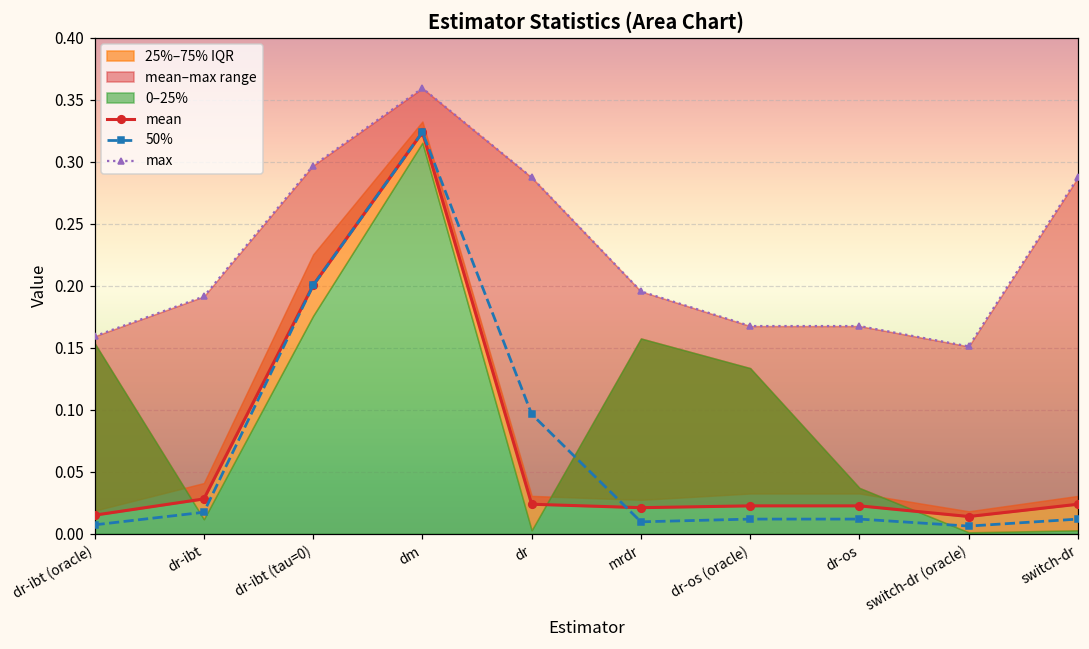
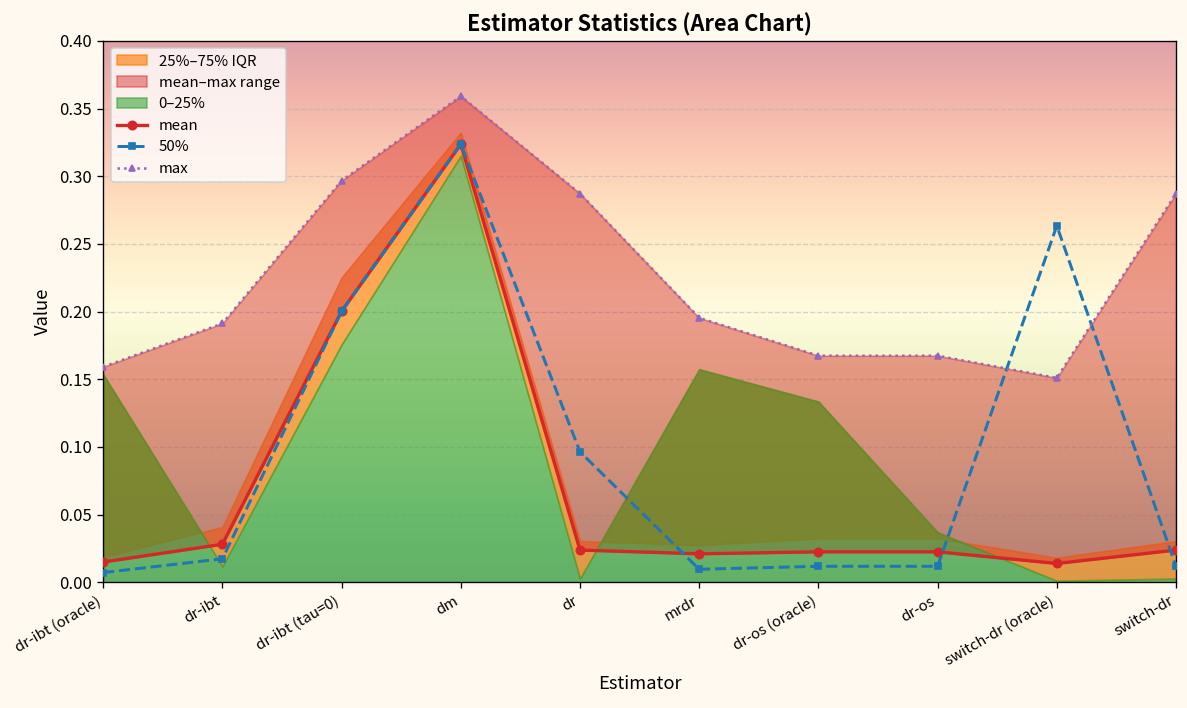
  {
    "50%": {
      "dr-ibt (oracle)": 0.007,
      "dr-ibt": 0.017,
      "dr": 0.096,
      "mrdr": 0.010,
      "dr-os (oracle)": 0.012,
      "dr-os": 0.012,
-     "switch-dr (oracle)": 0.006,
+     "switch-dr (oracle)": 0.263,
      "switch-dr": 0.012
    },
    "0–25%": {
      "dr-ibt": 0.012,
      "dr-ibt (tau=0)": 0.176,
      "dm": 0.315,
      "dr": 0.003,
      "switch-dr": 0.003
    }
  }
